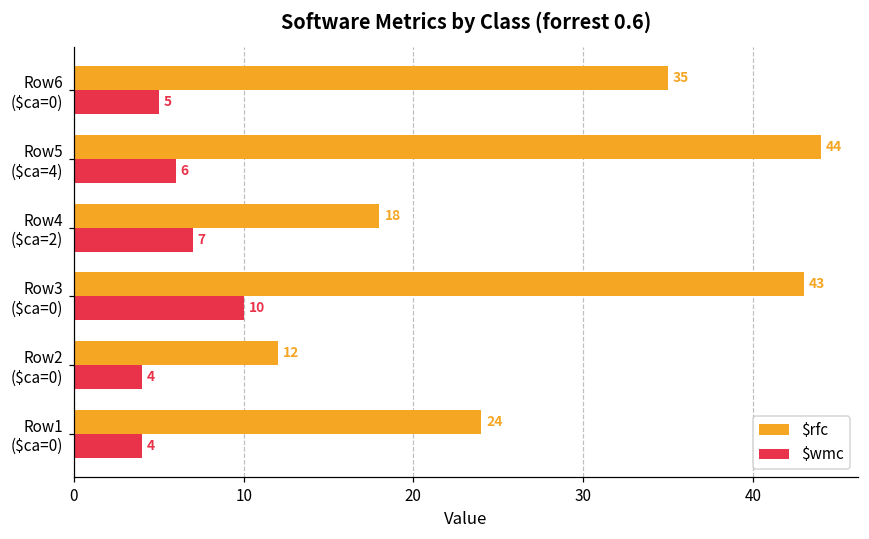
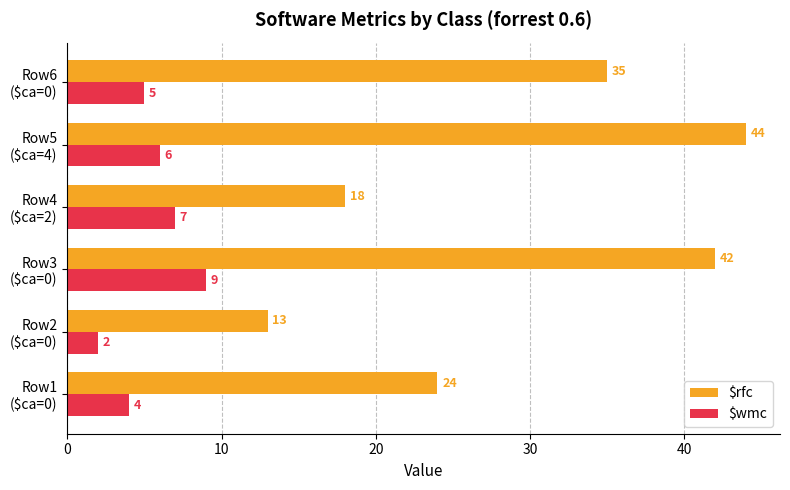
  {
    "$rfc": {
      "Row6 ($ca=0)": 35,
      "Row5 ($ca=4)": 44,
      "Row4 ($ca=2)": 18,
-     "Row3 ($ca=0)": 43,
-     "Row2 ($ca=0)": 12,
+     "Row3 ($ca=0)": 42,
+     "Row2 ($ca=0)": 13,
      "Row1 ($ca=0)": 24
    },
    "$wmc": {
      "Row6 ($ca=0)": 5,
      "Row5 ($ca=4)": 6,
      "Row4 ($ca=2)": 7,
-     "Row3 ($ca=0)": 10,
-     "Row2 ($ca=0)": 4,
+     "Row3 ($ca=0)": 9,
+     "Row2 ($ca=0)": 2,
      "Row1 ($ca=0)": 4
    }
  }
